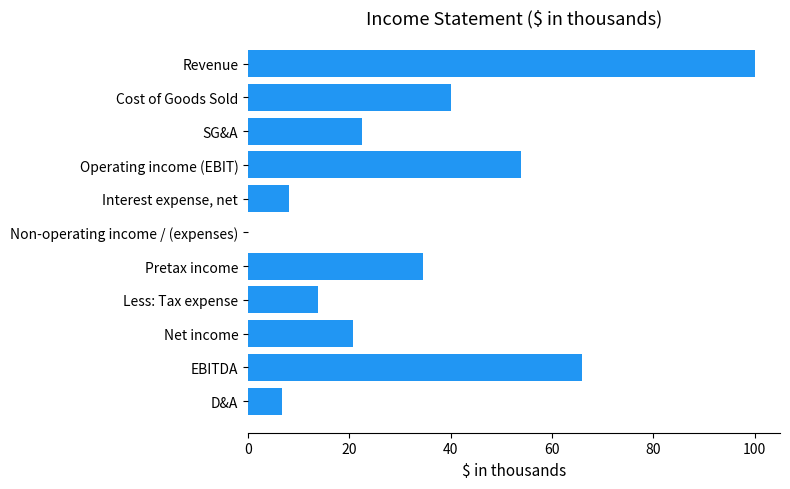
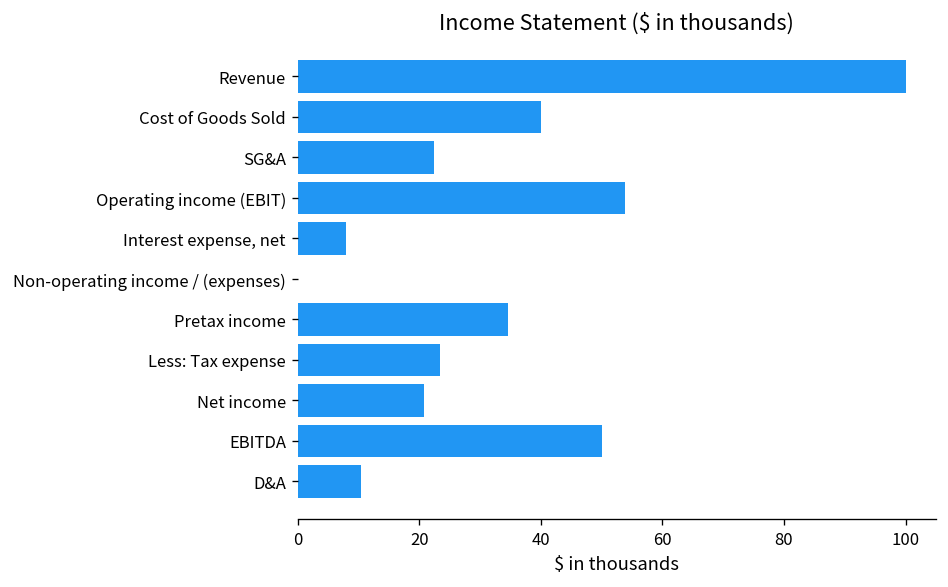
  {
    "Revenue": 100,
    "Cost of Goods Sold": 40,
    "SG&A": 23,
    "Operating income (EBIT)": 54,
    "Interest expense, net": 8,
    "Non-operating income / (expenses)": 0,
    "Pretax income": 35,
-   "Less: Tax expense": 14,
+   "Less: Tax expense": 23,
    "Net income": 21,
-   "EBITDA": 66,
-   "D&A": 7
+   "EBITDA": 50,
+   "D&A": 10
  }
